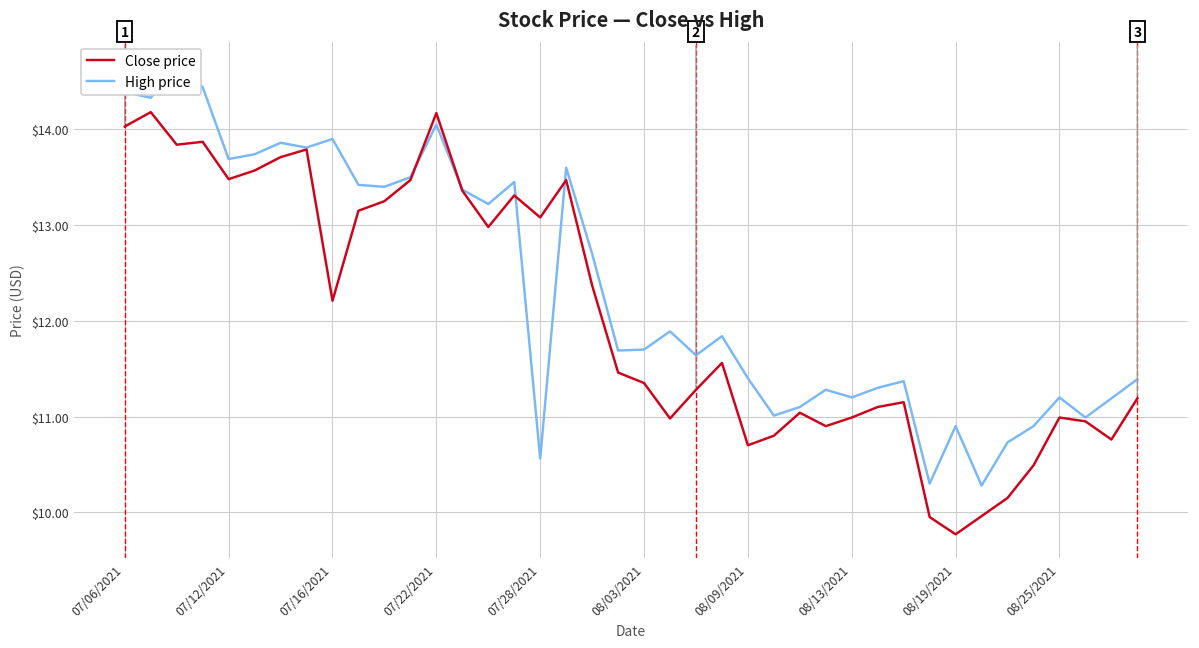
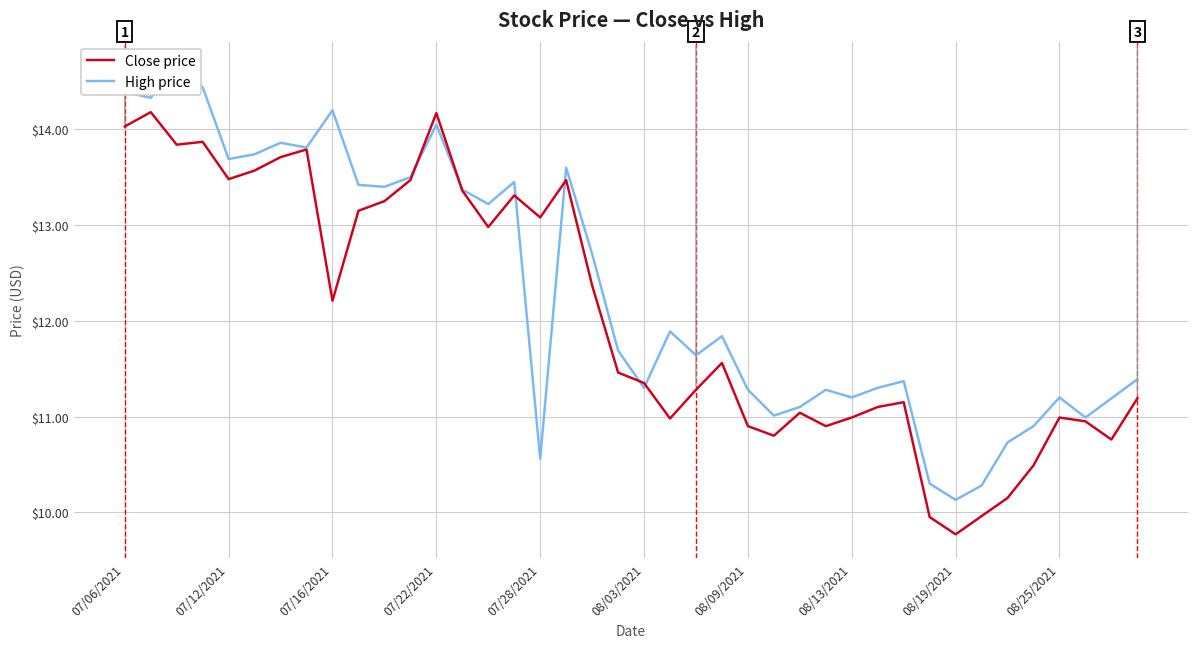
  {
    "Close price": {
      "07/06/2021": "$14.0",
      "07/12/2021": "$13.5",
      "07/16/2021": "$12.2",
      "07/22/2021": "$14.2",
      "07/28/2021": "$13.1",
      "08/03/2021": "$11.4",
-     "08/09/2021": "$10.7",
+     "08/09/2021": "$10.9",
      "08/13/2021": "$11.0",
      "08/19/2021": "$9.8",
      "08/25/2021": "$11.0"
    },
    "High price": {
      "07/12/2021": "$13.7",
-     "07/16/2021": "$13.9",
+     "07/16/2021": "$14.2",
      "07/22/2021": "$14.1",
      "07/28/2021": "$10.6",
-     "08/03/2021": "$11.7",
-     "08/09/2021": "$11.4",
+     "08/03/2021": "$11.3",
+     "08/09/2021": "$11.3",
      "08/13/2021": "$11.2",
-     "08/19/2021": "$10.9",
+     "08/19/2021": "$10.1",
      "08/25/2021": "$11.2"
    }
  }
